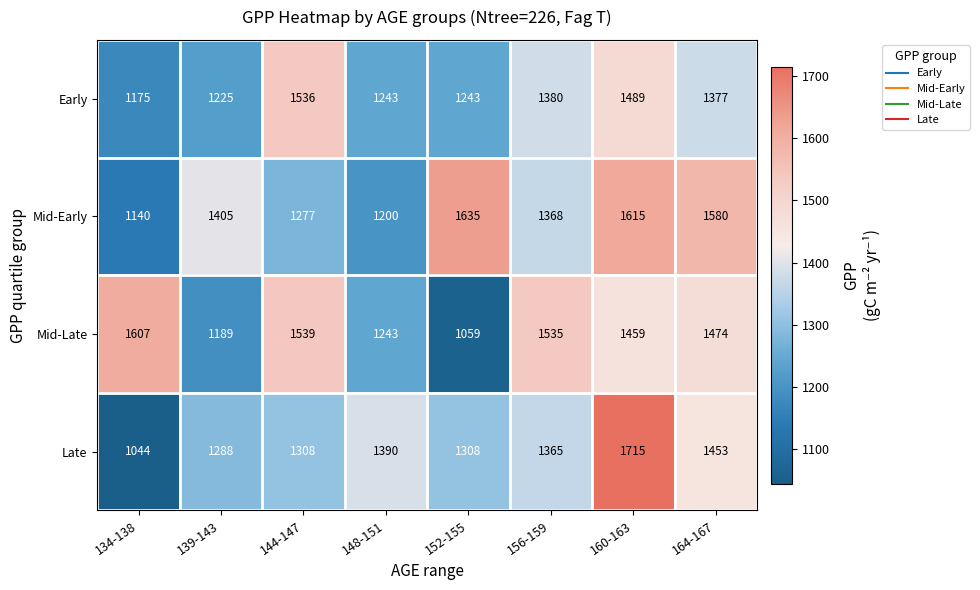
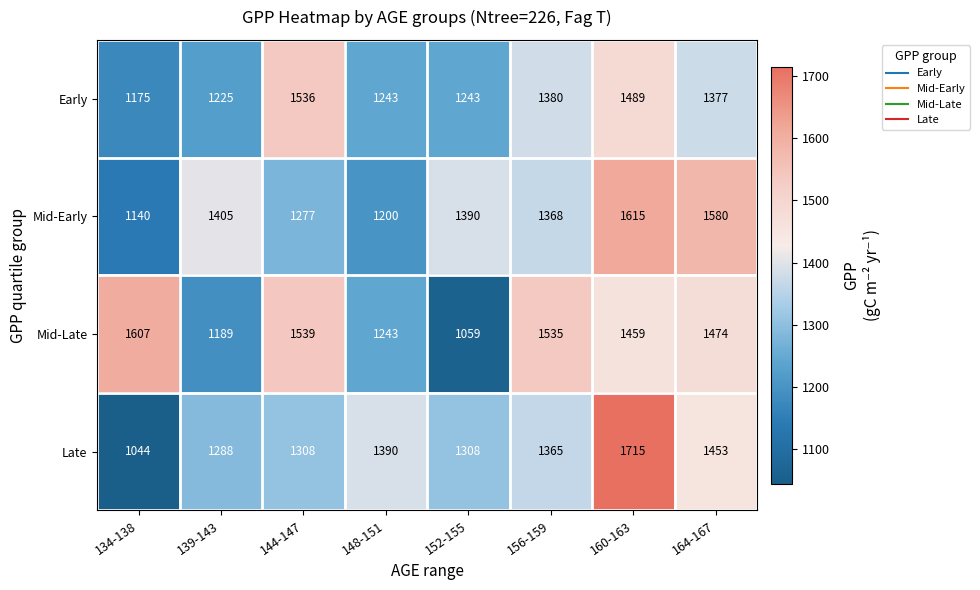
  {
    "Early": {
      "134-138": 1175,
      "139-143": 1225,
      "144-147": 1536,
      "148-151": 1243,
      "152-155": 1243,
      "156-159": 1380,
      "160-163": 1489,
      "164-167": 1377
    },
    "Mid-Early": {
      "134-138": 1140,
      "139-143": 1405,
      "144-147": 1277,
      "148-151": 1200,
-     "152-155": 1635,
+     "152-155": 1390,
      "156-159": 1368,
      "160-163": 1615,
      "164-167": 1580
    },
    "Mid-Late": {
      "134-138": 1607,
      "139-143": 1189,
      "144-147": 1539,
      "148-151": 1243,
      "152-155": 1059,
      "156-159": 1535,
      "160-163": 1459,
      "164-167": 1474
    },
    "Late": {
      "134-138": 1044,
      "139-143": 1288,
      "144-147": 1308,
      "148-151": 1390,
      "152-155": 1308,
      "156-159": 1365,
      "160-163": 1715,
      "164-167": 1453
    }
  }
